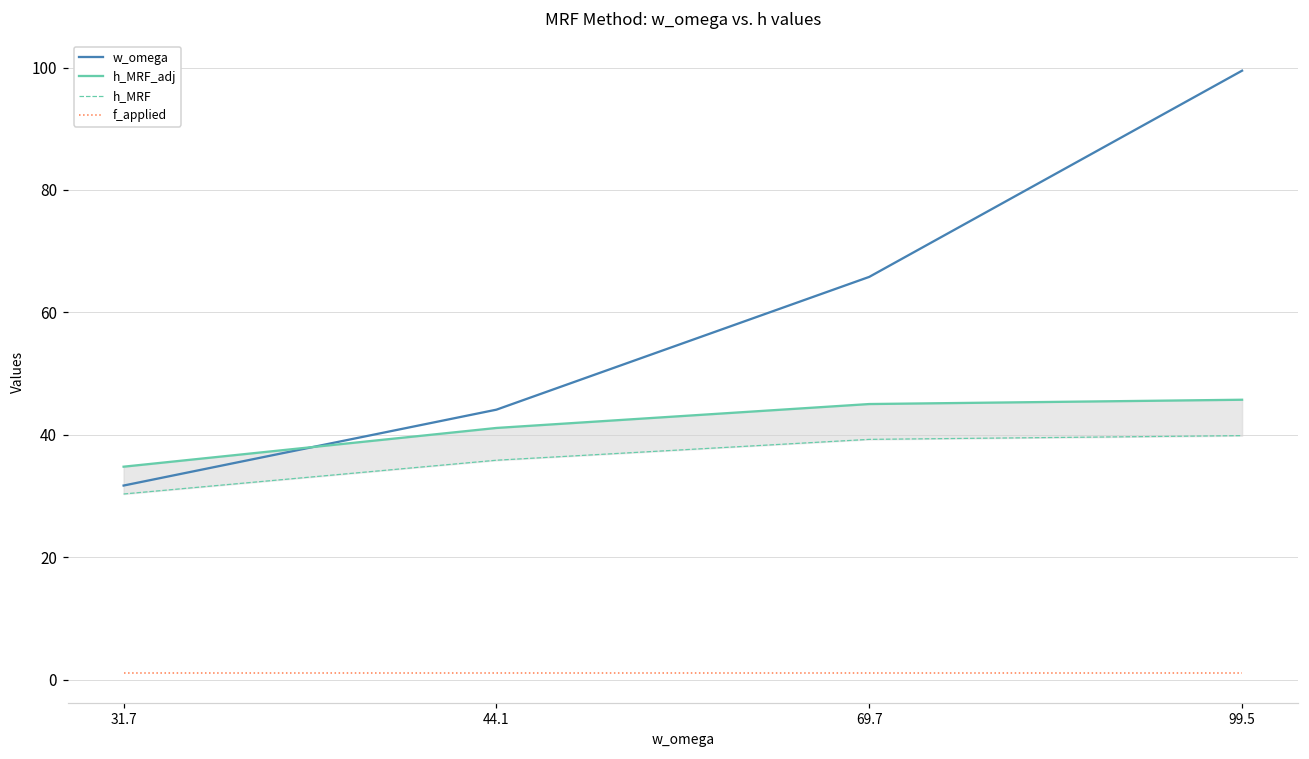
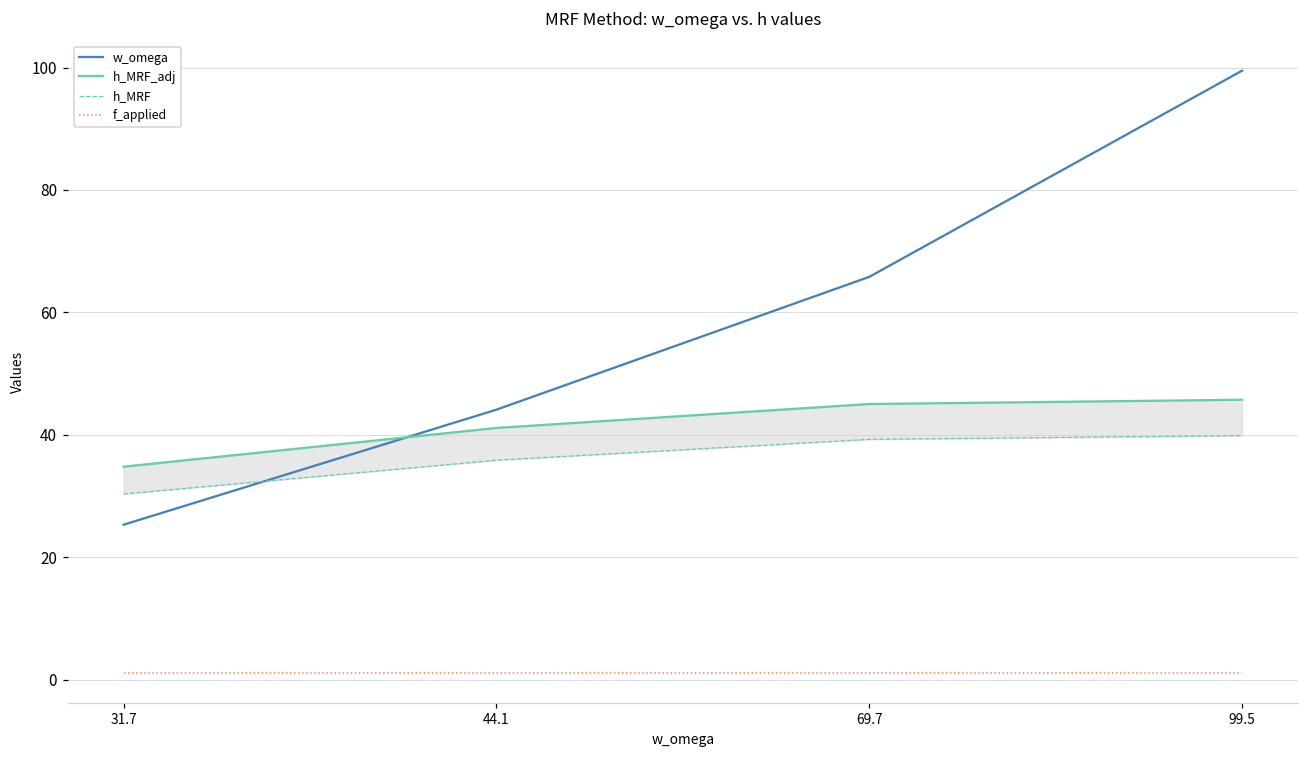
  {
    "w_omega": {
-     "31.7": 32,
+     "31.7": 25,
      "44.1": 44,
      "69.7": 66,
      "99.5": 100
    },
    "f_applied": {
      "31.7": 1,
      "44.1": 1,
      "69.7": 1,
      "99.5": 1
    }
  }
